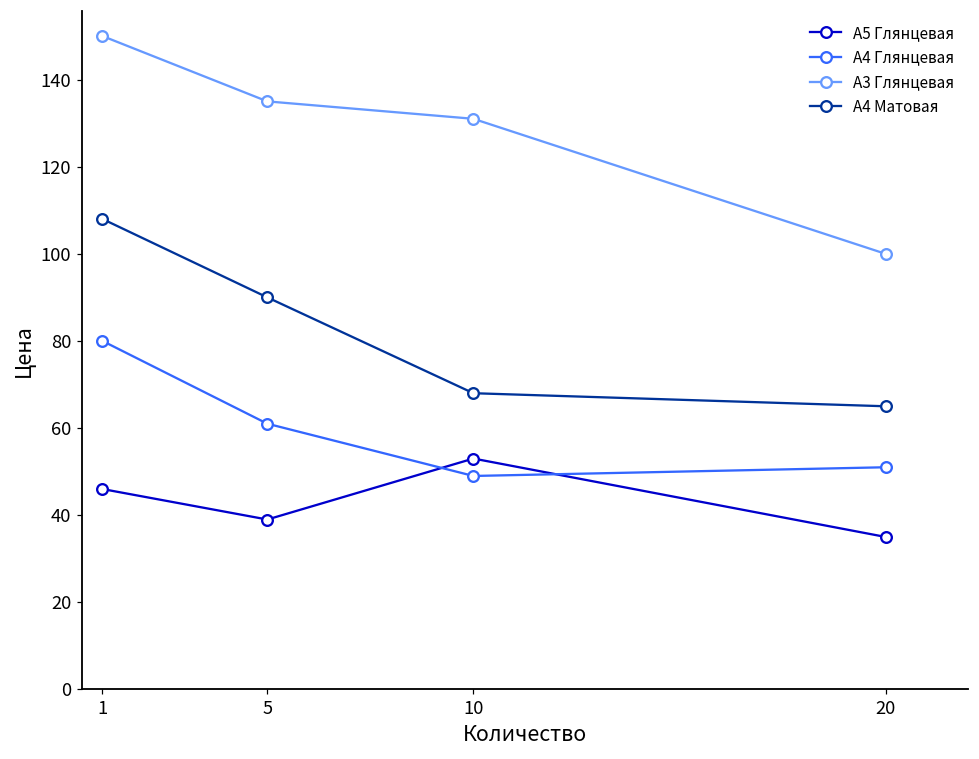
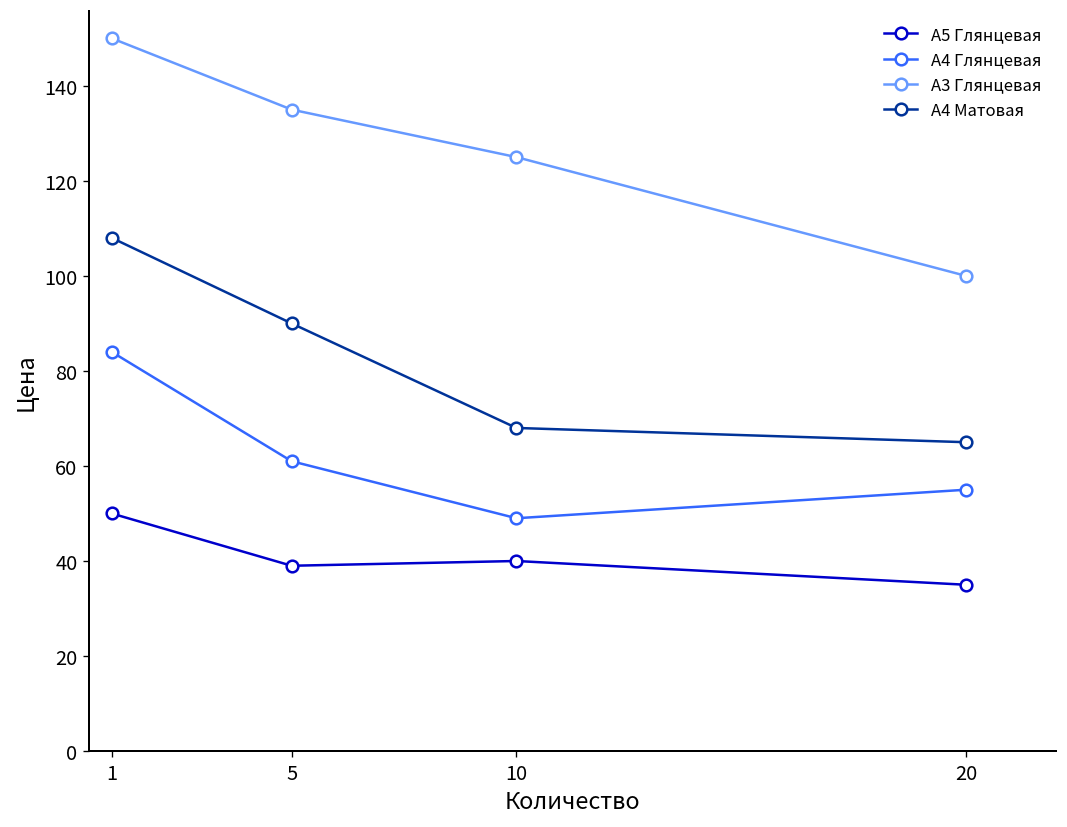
  {
    "А5 Глянцевая": {
-     "1": 46,
+     "1": 50,
      "5": 39,
-     "10": 53,
+     "10": 40,
      "20": 35
    },
    "А4 Глянцевая": {
-     "1": 80,
+     "1": 84,
      "5": 61,
      "10": 49,
-     "20": 51
+     "20": 55
    },
    "А3 Глянцевая": {
      "1": 150,
      "5": 135,
-     "10": 131,
+     "10": 125,
      "20": 100
    },
    "А4 Матовая": {
      "1": 108,
      "5": 90,
      "10": 68,
      "20": 65
    }
  }
